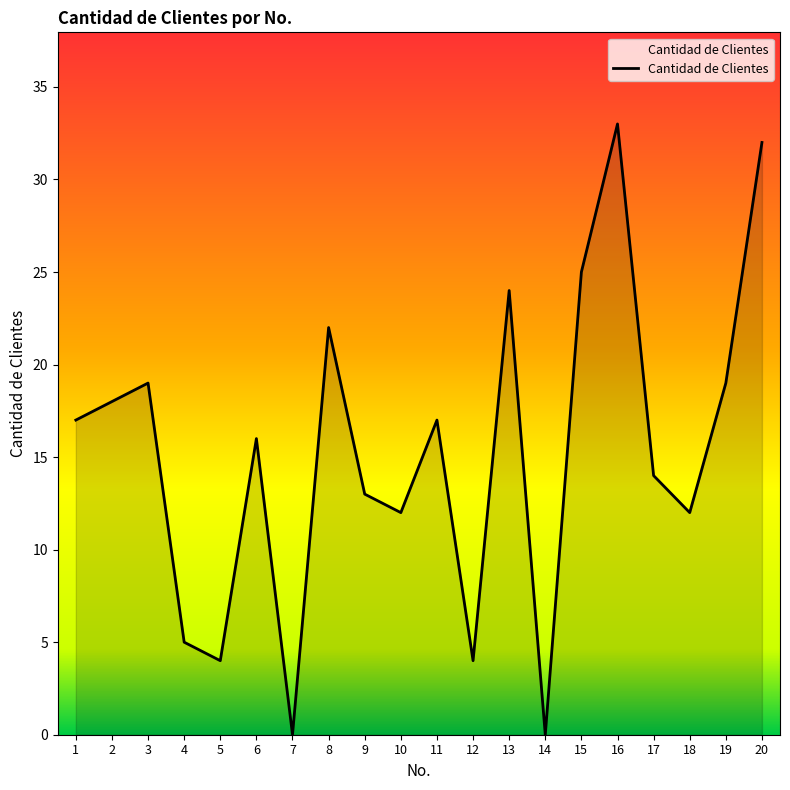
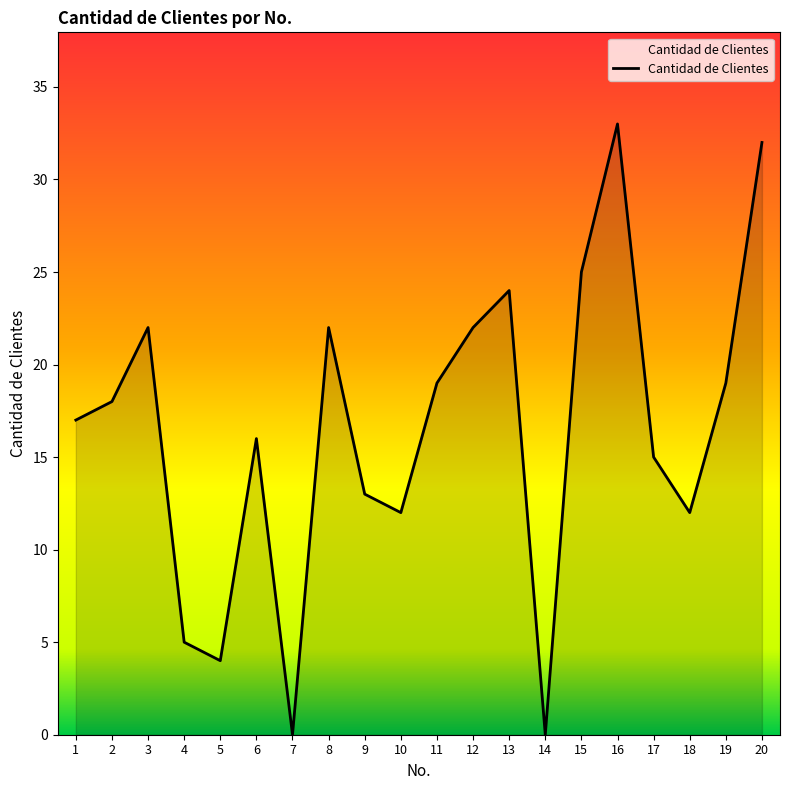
  {
    "1": 17,
    "2": 18,
-   "3": 19,
+   "3": 22,
    "4": 5,
    "5": 4,
    "6": 16,
    "7": 0,
    "8": 22,
    "9": 13,
    "10": 12,
-   "11": 17,
-   "12": 4,
+   "11": 19,
+   "12": 22,
    "13": 24,
    "14": 0,
    "15": 25,
    "16": 33,
-   "17": 14,
+   "17": 15,
    "18": 12,
    "19": 19,
    "20": 32
  }
